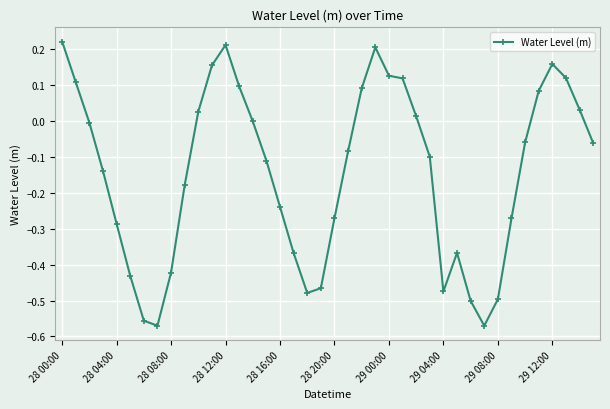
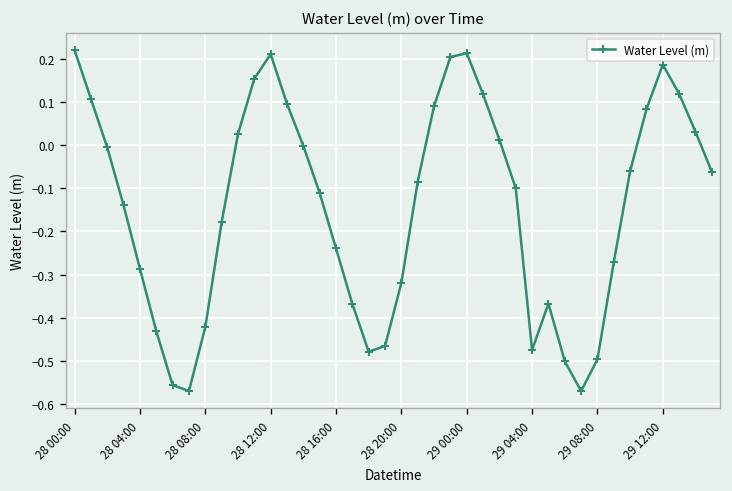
  {
    "28 00:00": 0.22,
    "28 04:00": -0.29,
    "28 08:00": -0.42,
    "28 12:00": 0.21,
    "28 16:00": -0.24,
-   "28 20:00": -0.27,
-   "29 00:00": 0.13,
+   "28 20:00": -0.32,
+   "29 00:00": 0.21,
    "29 04:00": -0.47,
    "29 08:00": -0.50,
-   "29 12:00": 0.16
+   "29 12:00": 0.19
  }
